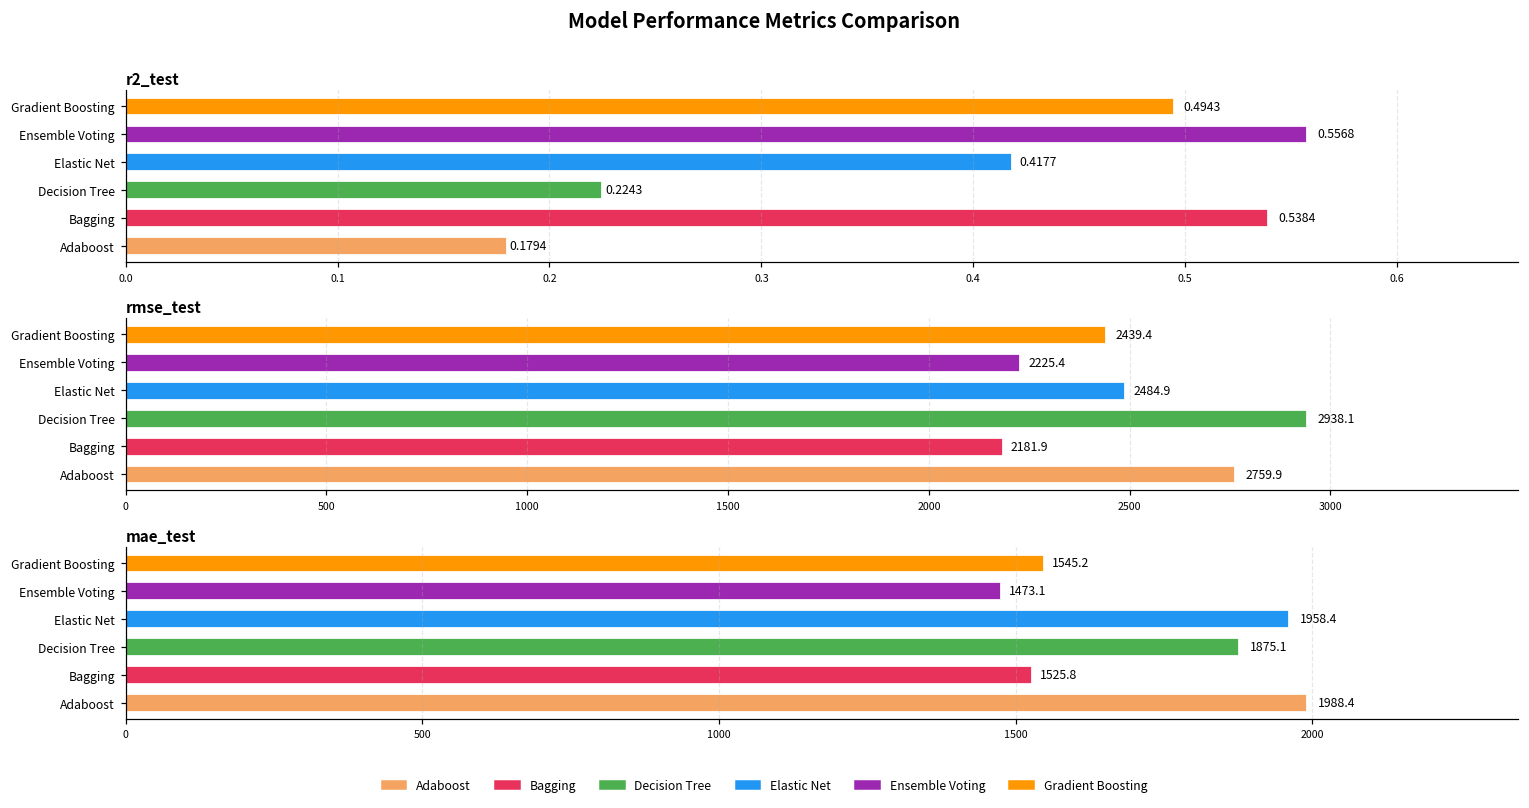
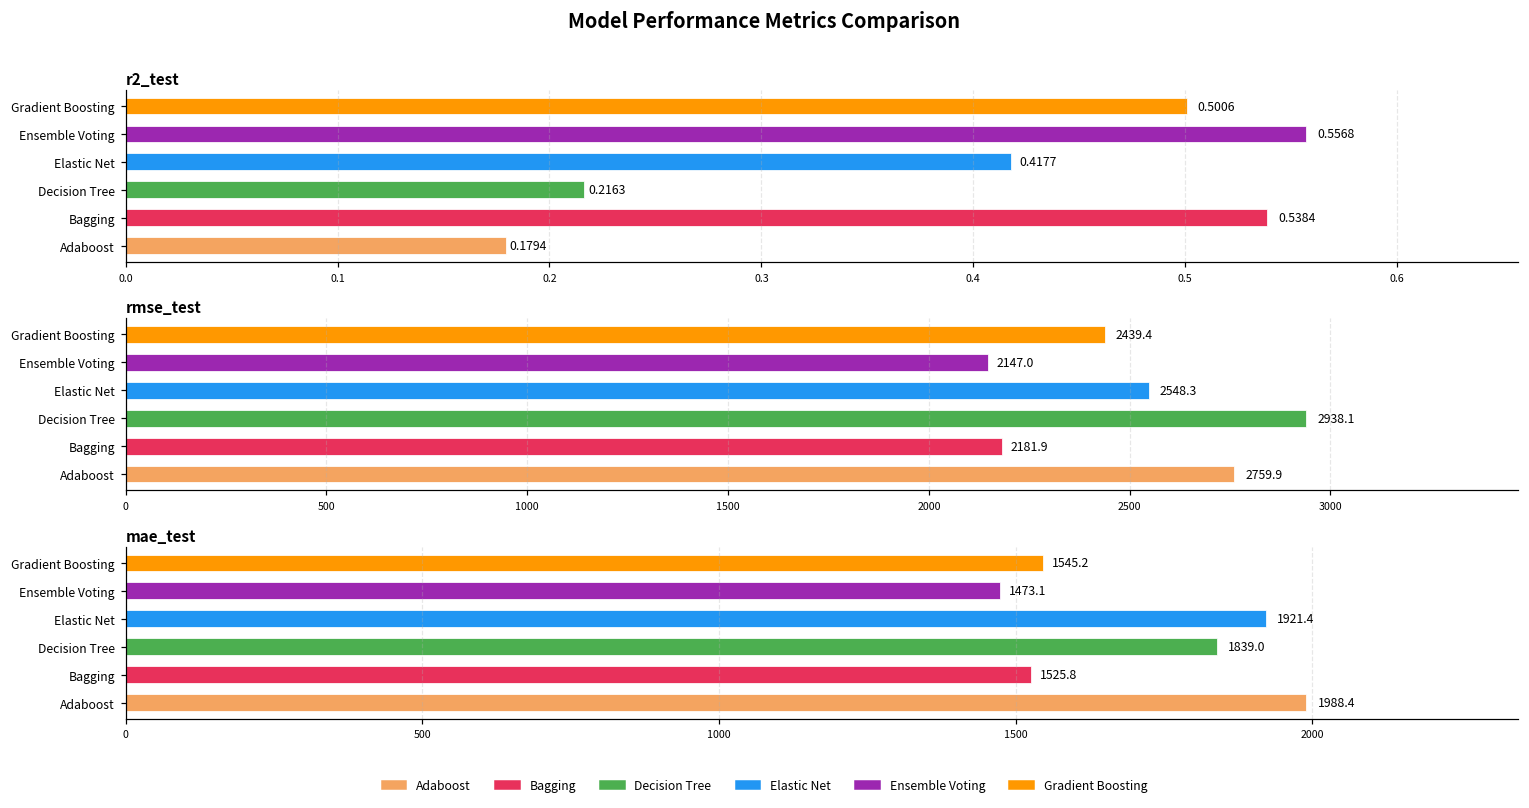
  {
    "r2_test": {
-     "Gradient Boosting": 0.4943,
+     "Gradient Boosting": 0.5006,
      "Ensemble Voting": 0.5568,
      "Elastic Net": 0.4177,
-     "Decision Tree": 0.2243,
+     "Decision Tree": 0.2163,
      "Bagging": 0.5384,
      "Adaboost": 0.1794
    },
    "rmse_test": {
      "Gradient Boosting": 2439.4,
-     "Ensemble Voting": 2225.4,
-     "Elastic Net": 2484.9,
+     "Ensemble Voting": 2147.0,
+     "Elastic Net": 2548.3,
      "Decision Tree": 2938.1,
      "Bagging": 2181.9,
      "Adaboost": 2759.9
    },
    "mae_test": {
      "Gradient Boosting": 1545.2,
      "Ensemble Voting": 1473.1,
-     "Elastic Net": 1958.4,
-     "Decision Tree": 1875.1,
+     "Elastic Net": 1921.4,
+     "Decision Tree": 1839.0,
      "Bagging": 1525.8,
      "Adaboost": 1988.4
    }
  }
